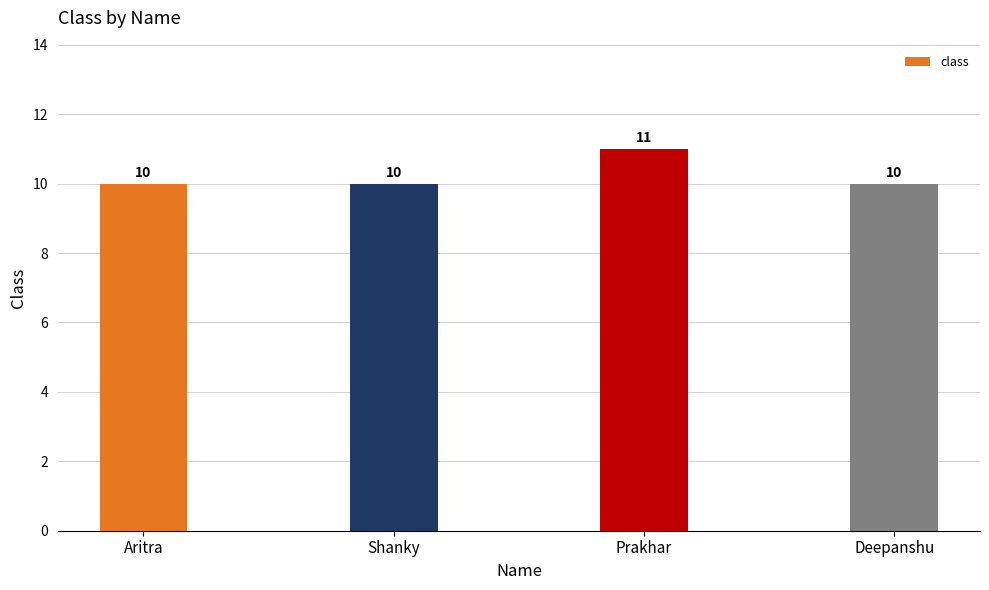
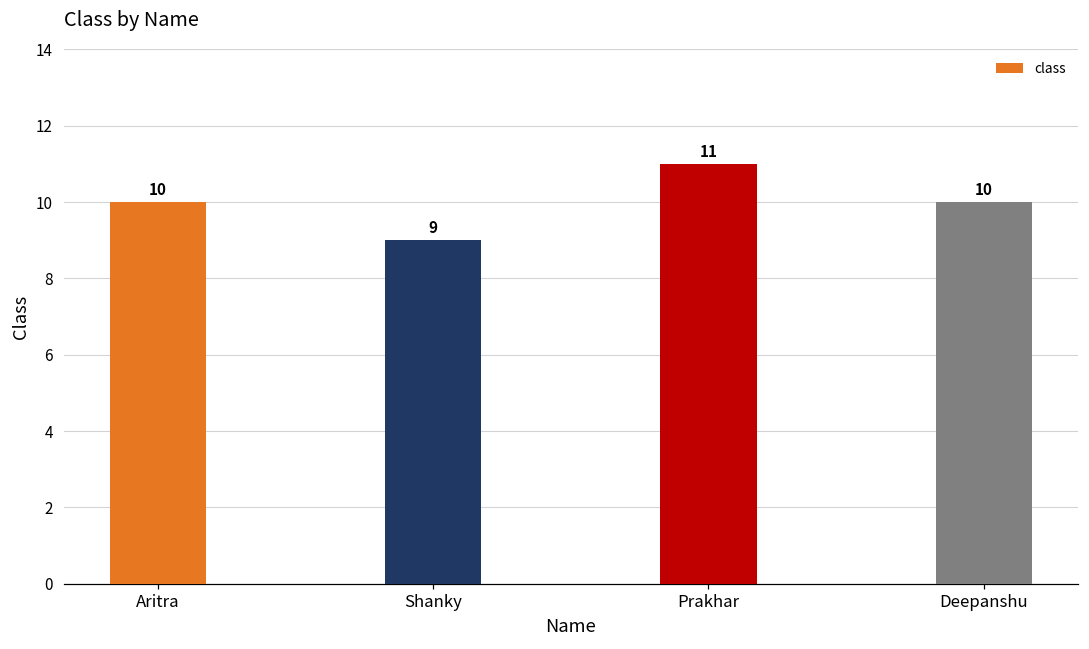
  {
    "Aritra": 10,
-   "Shanky": 10,
+   "Shanky": 9,
    "Prakhar": 11,
    "Deepanshu": 10
  }
